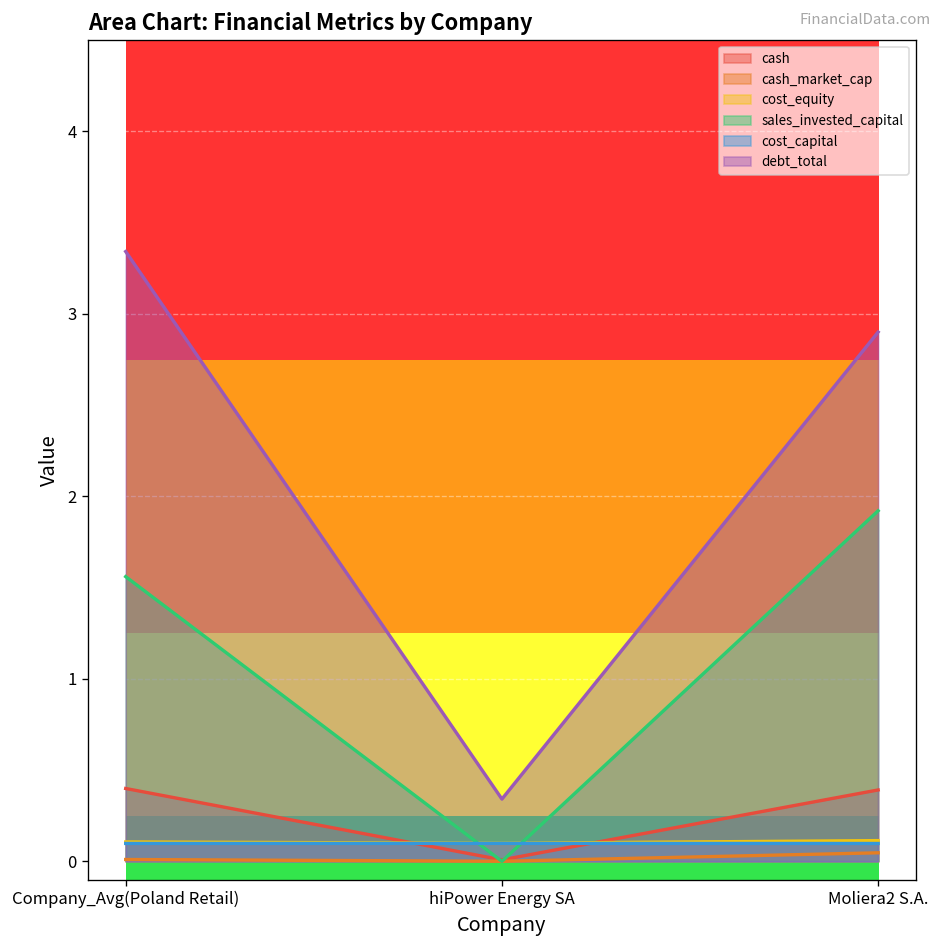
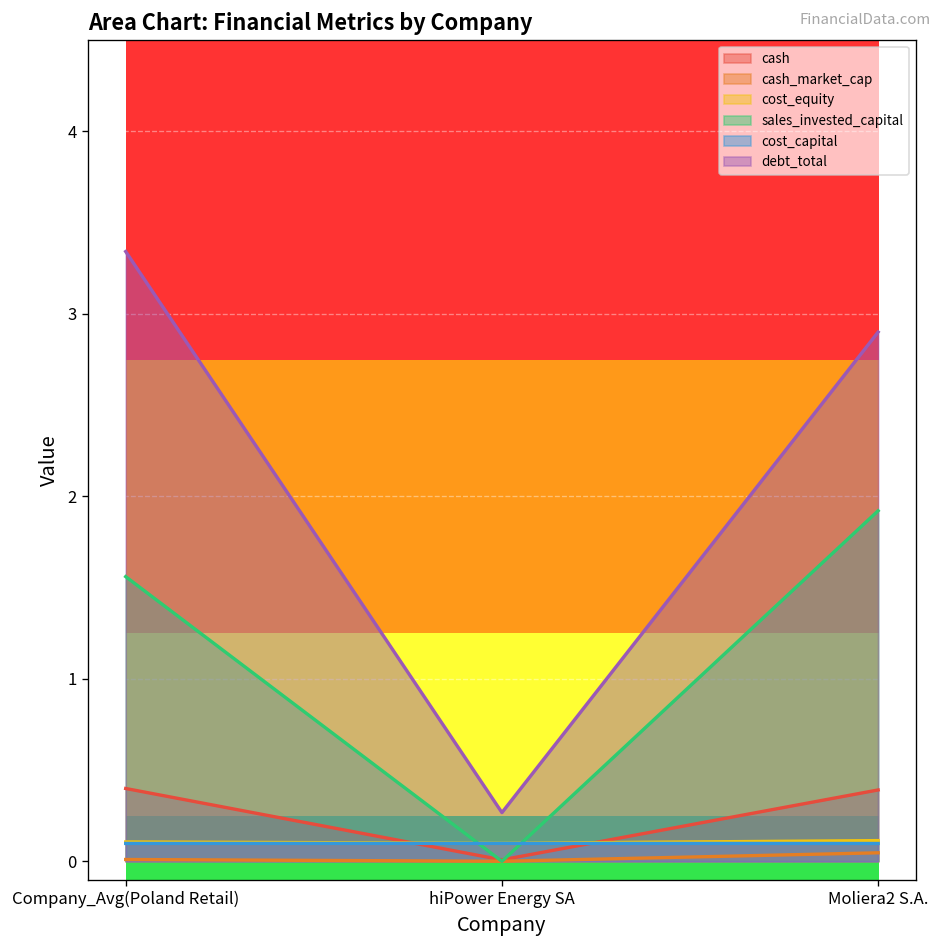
  {
    "sales_invested_capital": {
      "Company_Avg(Poland Retail)": 1.56,
      "Moliera2 S.A.": 1.92
    },
    "debt_total": {
      "Company_Avg(Poland Retail)": 3.34,
-     "hiPower Energy SA": 0.34,
+     "hiPower Energy SA": 0.27,
      "Moliera2 S.A.": 2.90
    }
  }
